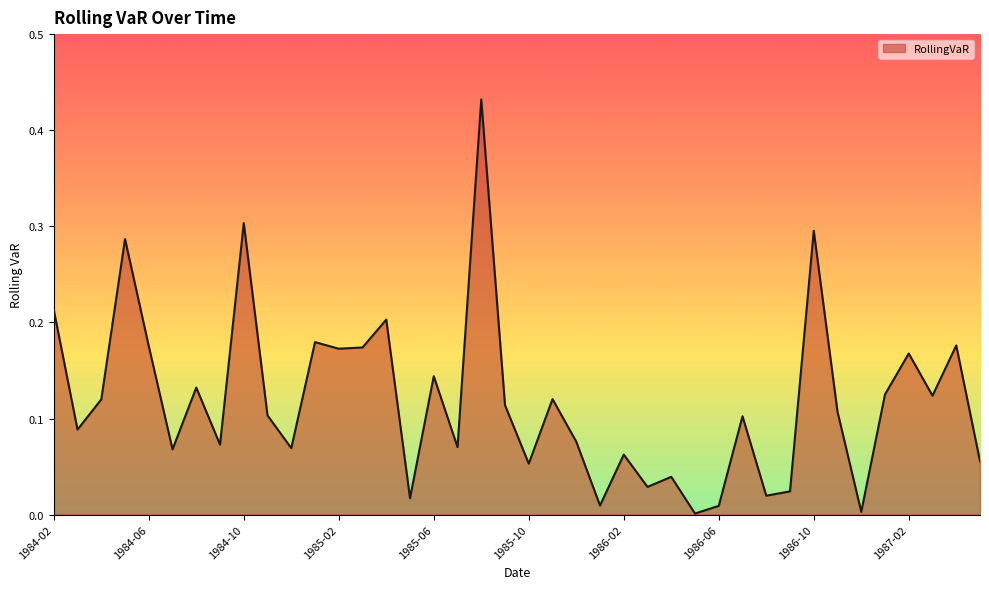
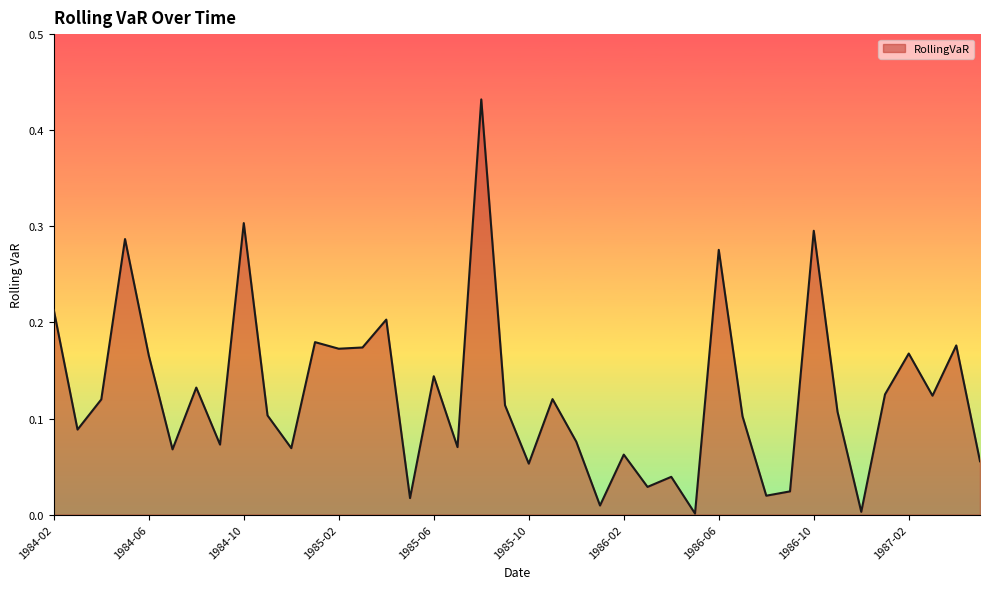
  {
    "1984-02": 0.21,
-   "1984-06": 0.18,
+   "1984-06": 0.17,
    "1984-10": 0.30,
    "1985-02": 0.17,
    "1985-06": 0.14,
    "1985-10": 0.05,
    "1986-02": 0.06,
-   "1986-06": 0.01,
+   "1986-06": 0.28,
    "1986-10": 0.30,
    "1987-02": 0.17
  }
